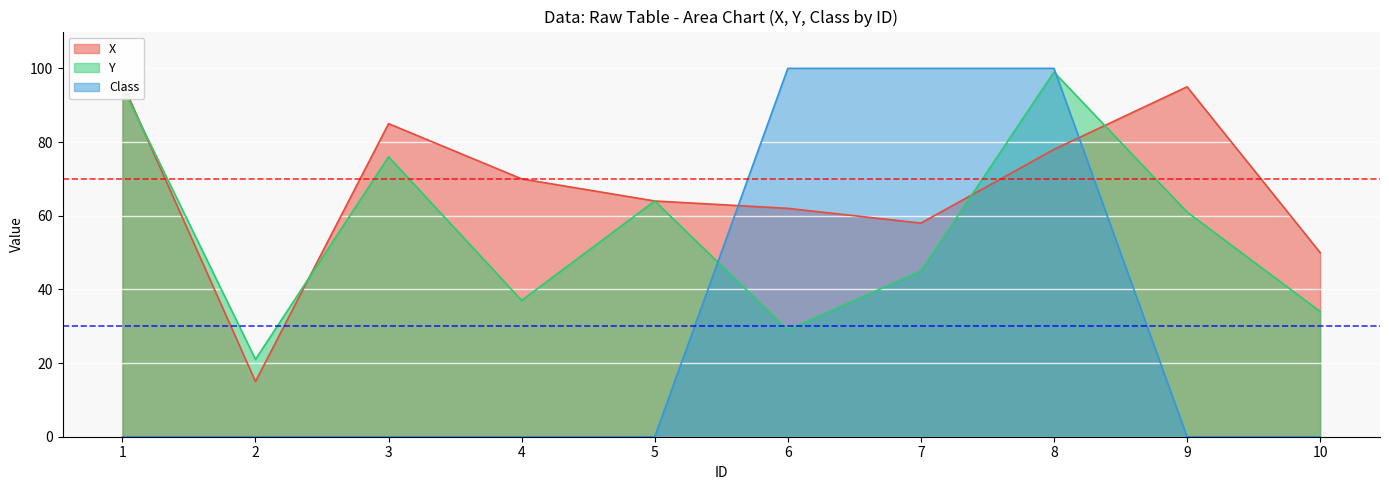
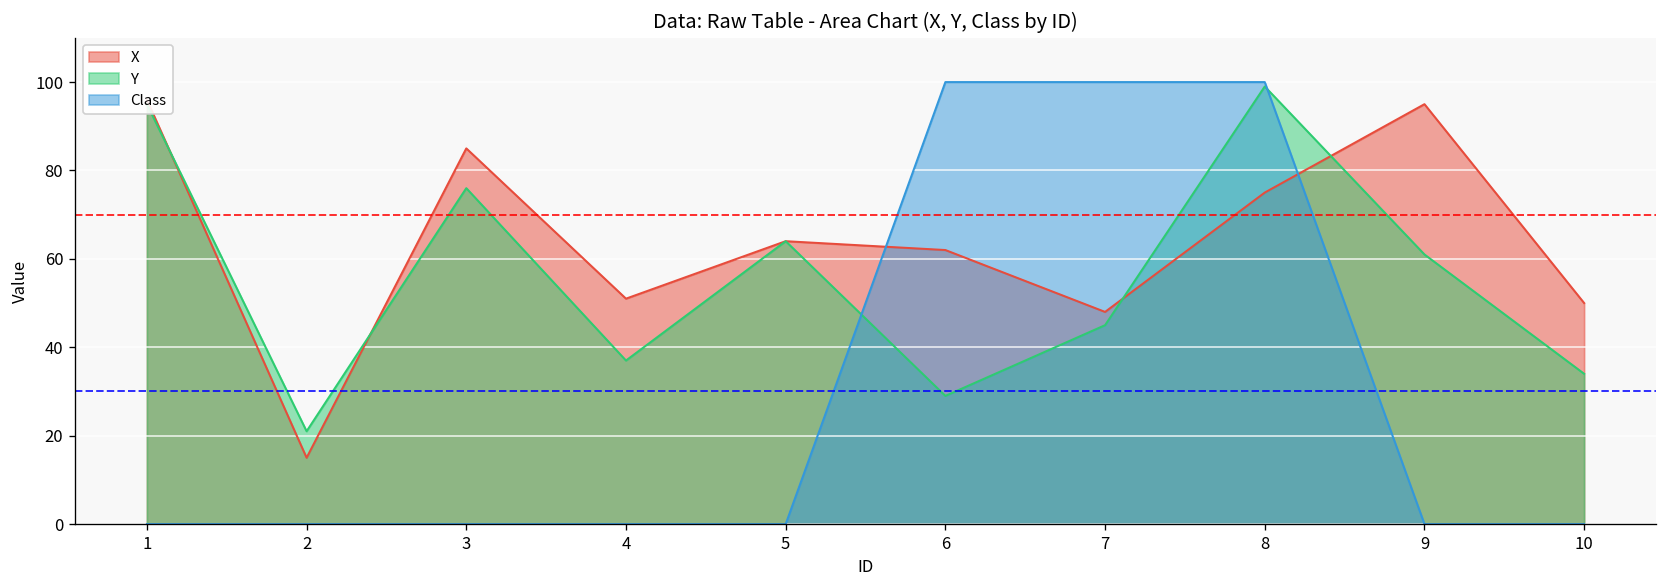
  {
    "X": {
      "2": 15,
      "3": 85,
-     "4": 70,
+     "4": 51,
      "6": 62,
-     "7": 58,
-     "8": 78,
+     "7": 48,
+     "8": 75,
      "9": 95,
      "10": 50
    },
    "Y": {
      "2": 21,
      "3": 76,
      "4": 37,
      "6": 29,
      "7": 45,
      "8": 99,
      "9": 61,
      "10": 34
    },
    "Class": {
      "1": 0,
      "2": 0,
      "3": 0,
      "4": 0,
      "5": 0,
      "6": 100,
      "7": 100,
      "8": 100,
      "9": 0,
      "10": 0
    }
  }
